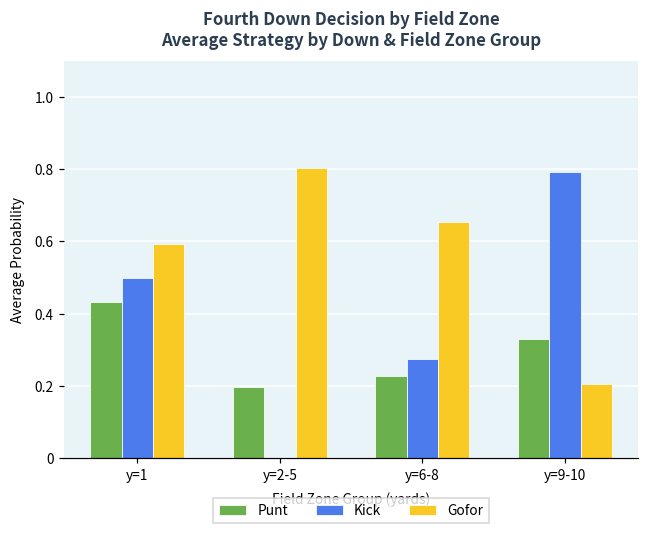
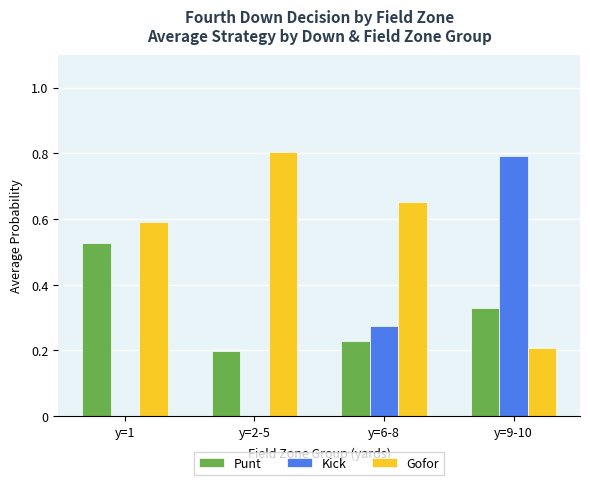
  {
    "Punt": {
-     "y=1": 0.43,
+     "y=1": 0.53,
      "y=2-5": 0.20,
      "y=6-8": 0.23,
      "y=9-10": 0.33
    },
    "Kick": {
-     "y=1": 0.5,
+     "y=1": 0.0,
      "y=2-5": 0.0,
      "y=6-8": 0.27,
      "y=9-10": 0.8
    },
    "Gofor": {
      "y=1": 0.59,
      "y=2-5": 0.80,
      "y=6-8": 0.65,
      "y=9-10": 0.21
    }
  }
